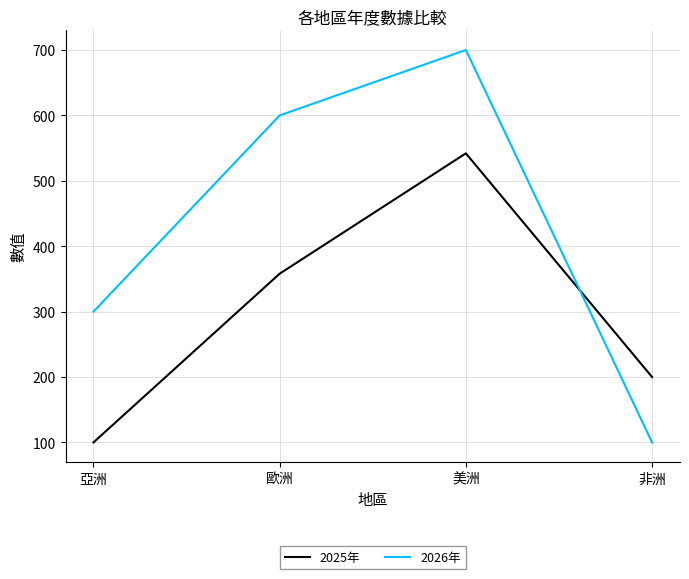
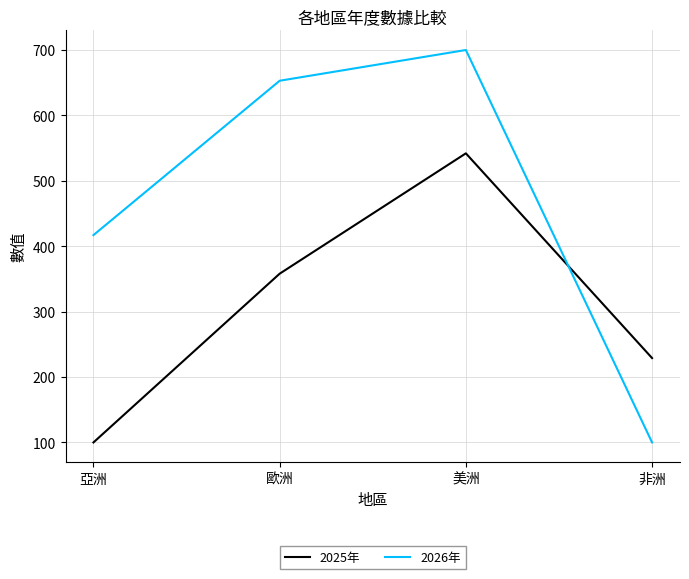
  {
    "2025年": {
      "亞洲": 100,
      "歐洲": 360,
      "美洲": 540,
-     "非洲": 200
+     "非洲": 230
    },
    "2026年": {
-     "亞洲": 300,
-     "歐洲": 600,
+     "亞洲": 420,
+     "歐洲": 650,
      "美洲": 700,
      "非洲": 100
    }
  }
